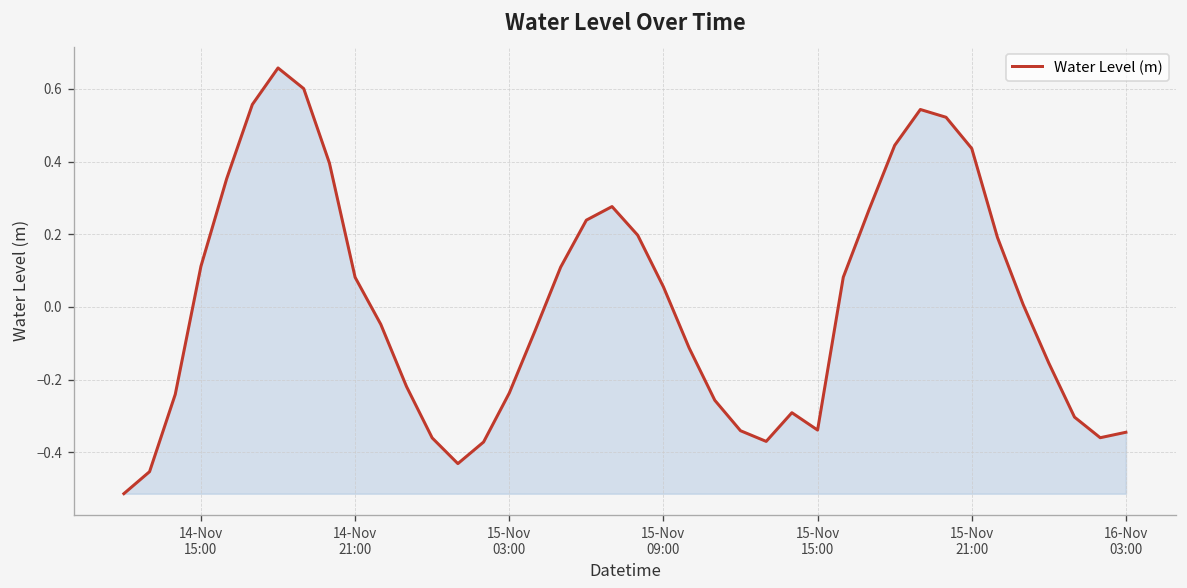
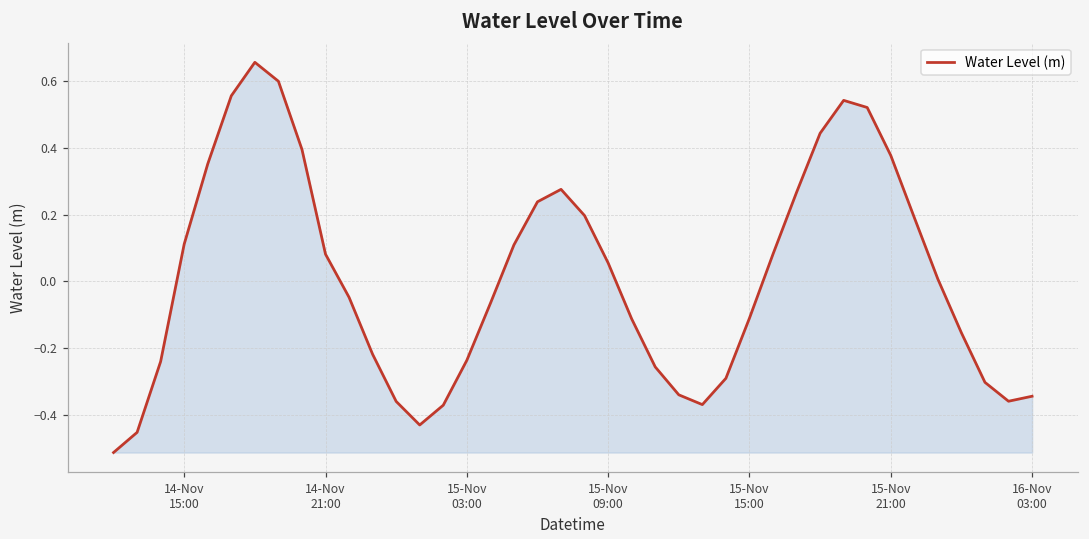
  {
    "14-Nov 15:00": 0.11,
    "14-Nov 21:00": 0.08,
    "15-Nov 03:00": -0.24,
    "15-Nov 09:00": 0.06,
-   "15-Nov 15:00": -0.34,
-   "15-Nov 21:00": 0.44,
+   "15-Nov 15:00": -0.11,
+   "15-Nov 21:00": 0.38,
    "16-Nov 03:00": -0.35
  }
